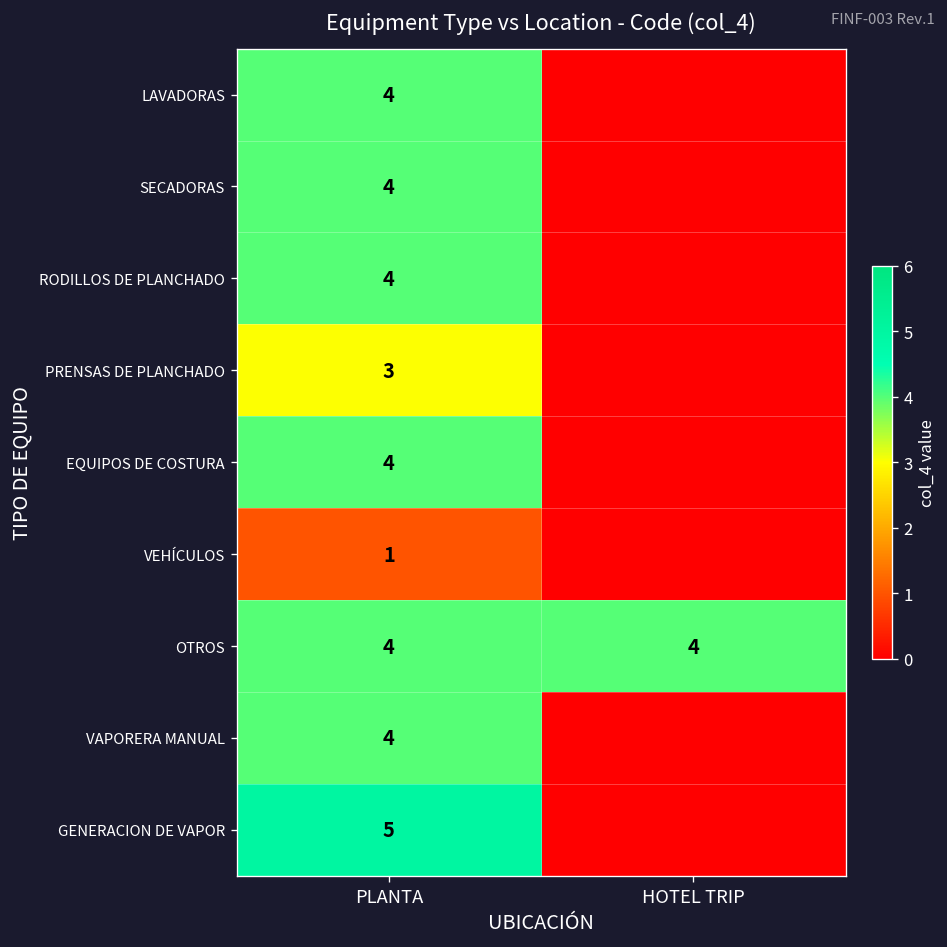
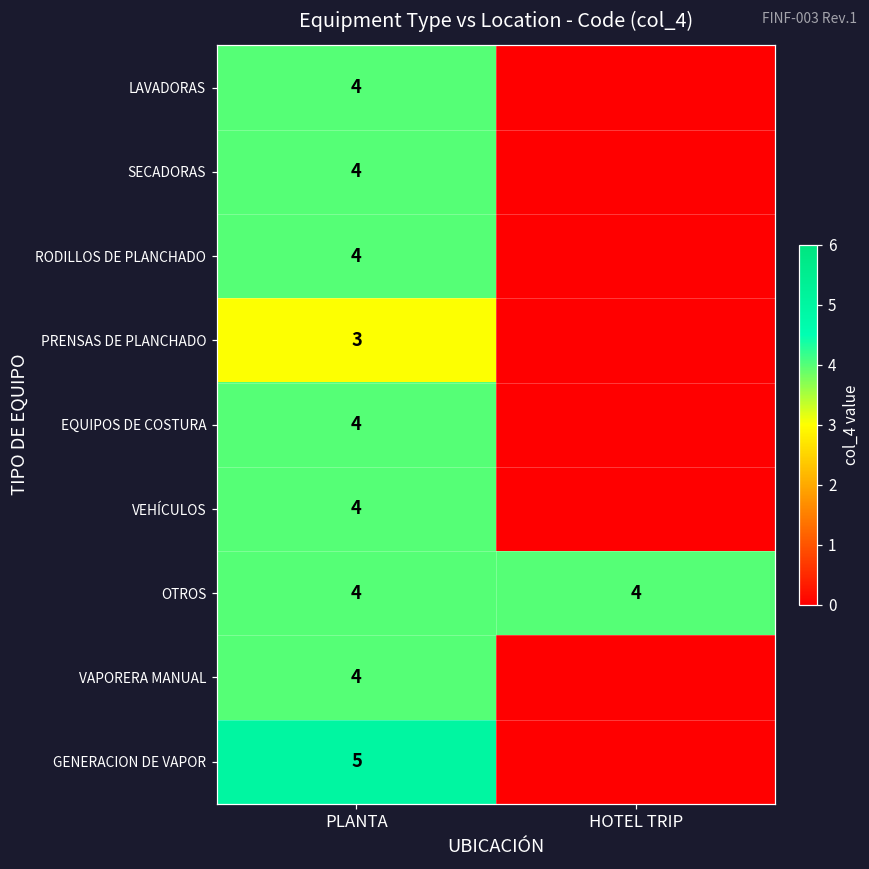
  {
    "LAVADORAS": {
      "PLANTA": 4
    },
    "SECADORAS": {
      "PLANTA": 4
    },
    "RODILLOS DE PLANCHADO": {
      "PLANTA": 4
    },
    "PRENSAS DE PLANCHADO": {
      "PLANTA": 3
    },
    "EQUIPOS DE COSTURA": {
      "PLANTA": 4
    },
    "VEHÍCULOS": {
-     "PLANTA": 1
+     "PLANTA": 4
    },
    "OTROS": {
      "PLANTA": 4,
      "HOTEL TRIP": 4
    },
    "VAPORERA MANUAL": {
      "PLANTA": 4
    },
    "GENERACION DE VAPOR": {
      "PLANTA": 5
    }
  }
